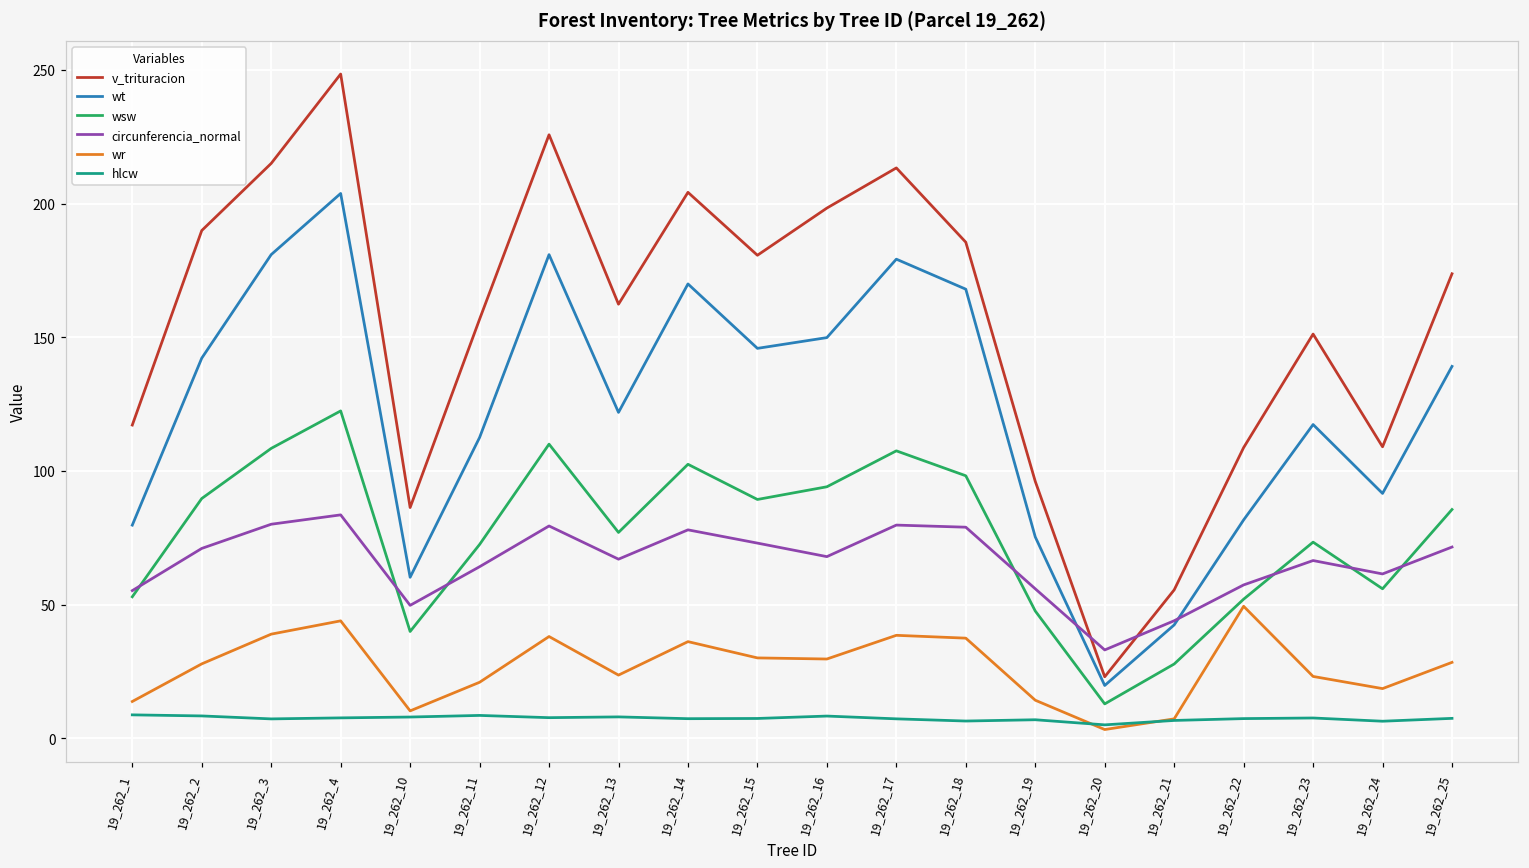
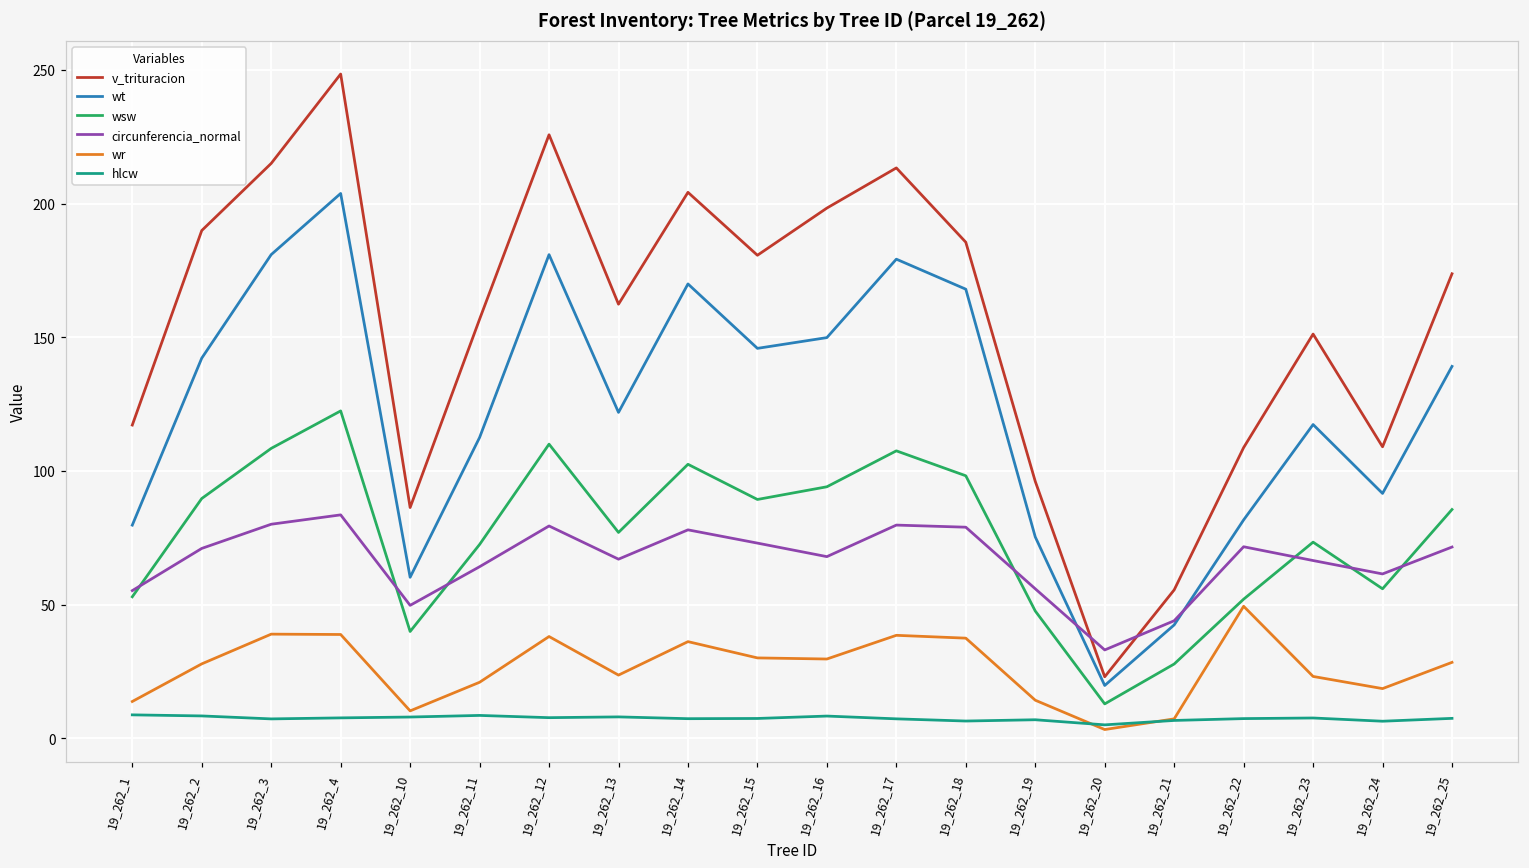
  {
    "v_trituracion": {
      "19_262_1": 117,
      "19_262_2": 190,
      "19_262_3": 215,
      "19_262_4": 248,
      "19_262_10": 86,
      "19_262_11": 157,
      "19_262_12": 226,
      "19_262_13": 162,
      "19_262_14": 204,
      "19_262_15": 181,
      "19_262_16": 198,
      "19_262_17": 213,
      "19_262_18": 186,
      "19_262_19": 96,
      "19_262_20": 23,
      "19_262_21": 55,
      "19_262_22": 109,
      "19_262_23": 151,
      "19_262_24": 109,
      "19_262_25": 174
    },
    "wt": {
      "19_262_1": 80,
      "19_262_2": 142,
      "19_262_3": 181,
      "19_262_4": 204,
      "19_262_10": 60,
      "19_262_11": 112,
      "19_262_12": 181,
      "19_262_13": 122,
      "19_262_14": 170,
      "19_262_15": 146,
      "19_262_16": 150,
      "19_262_17": 179,
      "19_262_18": 168,
      "19_262_19": 75,
      "19_262_20": 20,
      "19_262_21": 42,
      "19_262_22": 82,
      "19_262_23": 117,
      "19_262_24": 92,
      "19_262_25": 139
    },
    "circunferencia_normal": {
      "19_262_1": 55,
      "19_262_2": 71,
      "19_262_3": 80,
      "19_262_4": 84,
      "19_262_10": 50,
      "19_262_11": 64,
      "19_262_12": 79,
      "19_262_13": 67,
      "19_262_14": 78,
      "19_262_15": 73,
      "19_262_16": 68,
      "19_262_17": 80,
      "19_262_18": 79,
      "19_262_19": 56,
      "19_262_20": 33,
      "19_262_21": 44,
-     "19_262_22": 57,
+     "19_262_22": 72,
      "19_262_23": 66,
      "19_262_24": 61,
      "19_262_25": 72
    },
    "wr": {
      "19_262_1": 14,
      "19_262_2": 28,
      "19_262_3": 39,
-     "19_262_4": 44,
+     "19_262_4": 39,
      "19_262_10": 10,
      "19_262_11": 21,
      "19_262_12": 38,
      "19_262_13": 24,
      "19_262_14": 36,
      "19_262_15": 30,
      "19_262_16": 30,
      "19_262_17": 38,
      "19_262_18": 37,
      "19_262_19": 14,
      "19_262_20": 3,
      "19_262_22": 49,
      "19_262_23": 23,
      "19_262_24": 19,
      "19_262_25": 28
    }
  }
